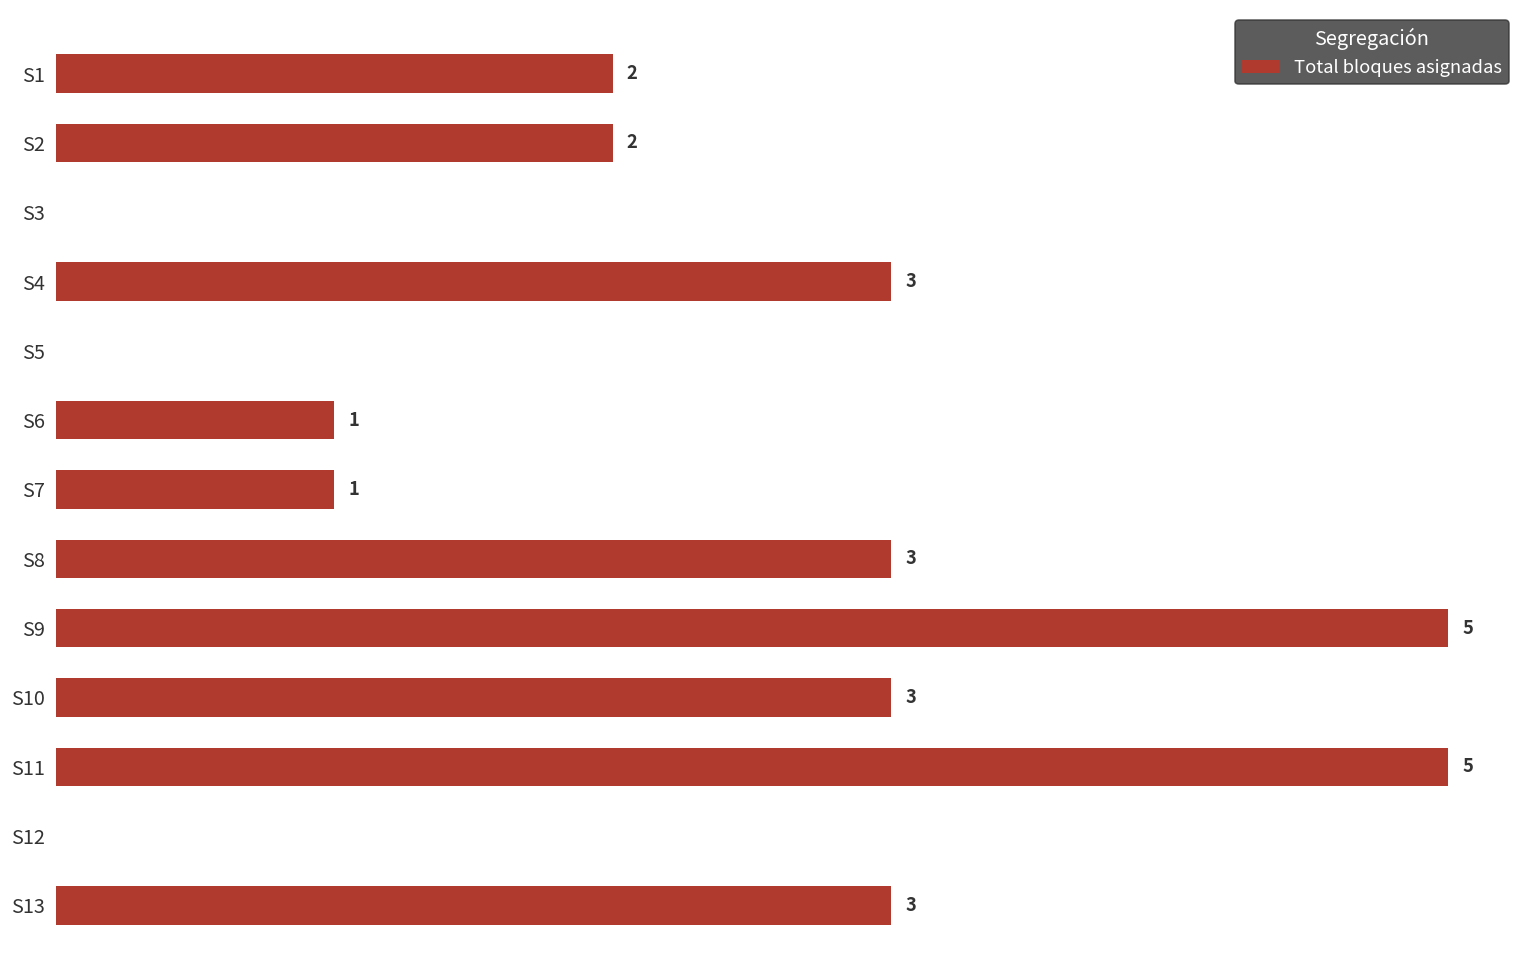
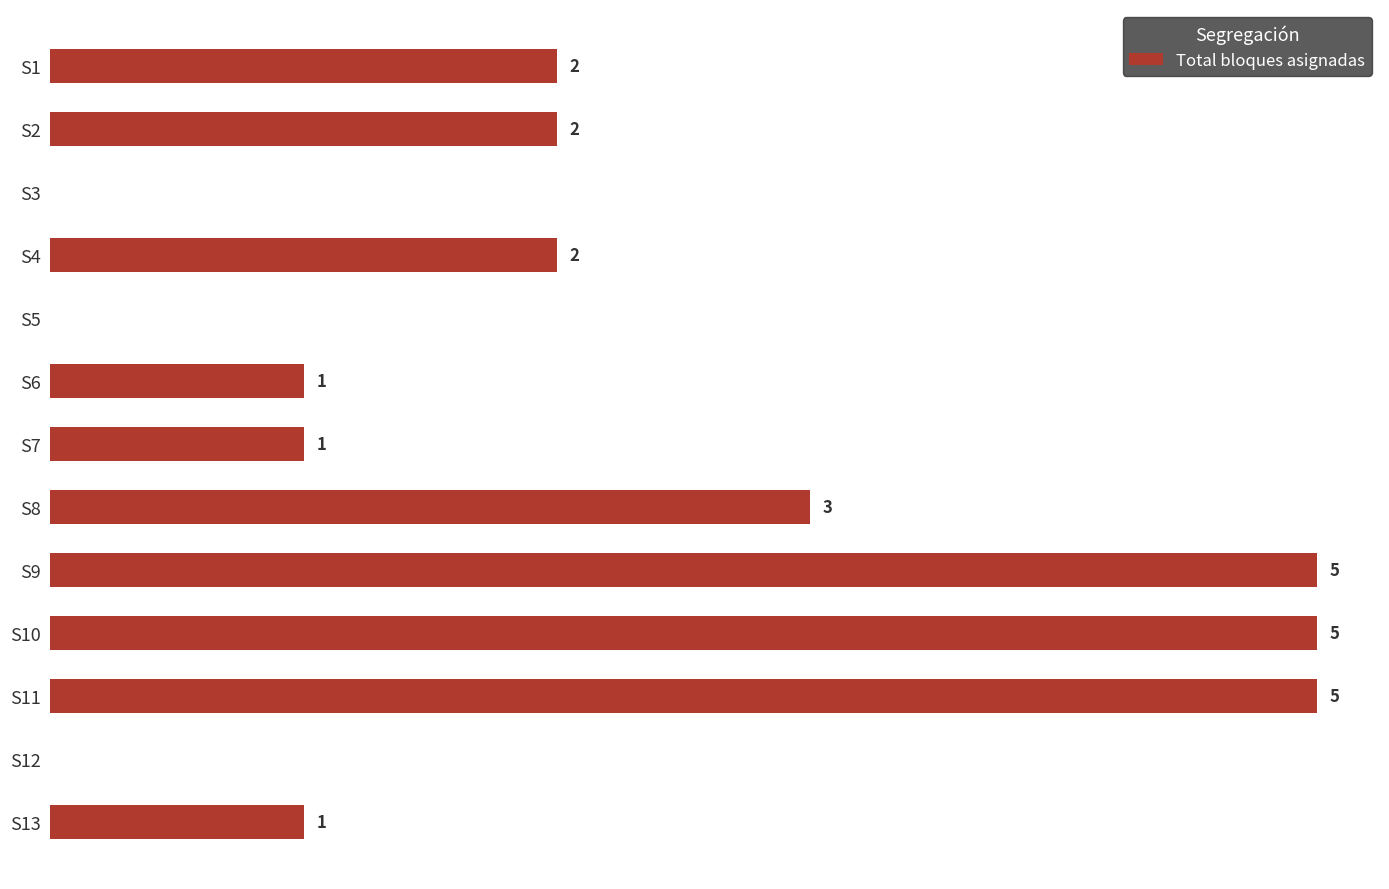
  {
    "S1": 2,
    "S2": 2,
-   "S4": 3,
+   "S4": 2,
    "S6": 1,
    "S7": 1,
    "S8": 3,
    "S9": 5,
-   "S10": 3,
+   "S10": 5,
    "S11": 5,
-   "S13": 3
+   "S13": 1
  }
